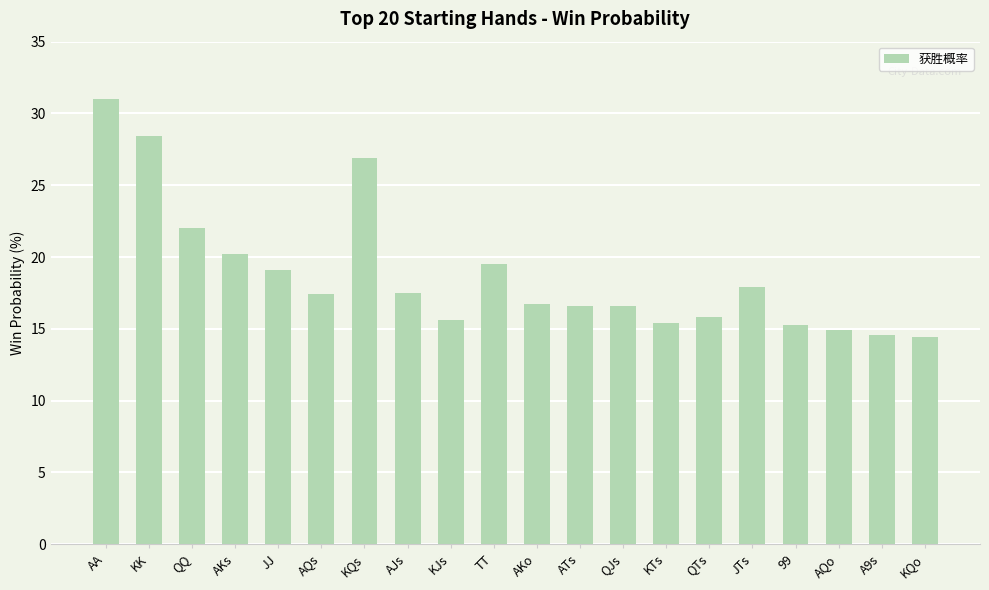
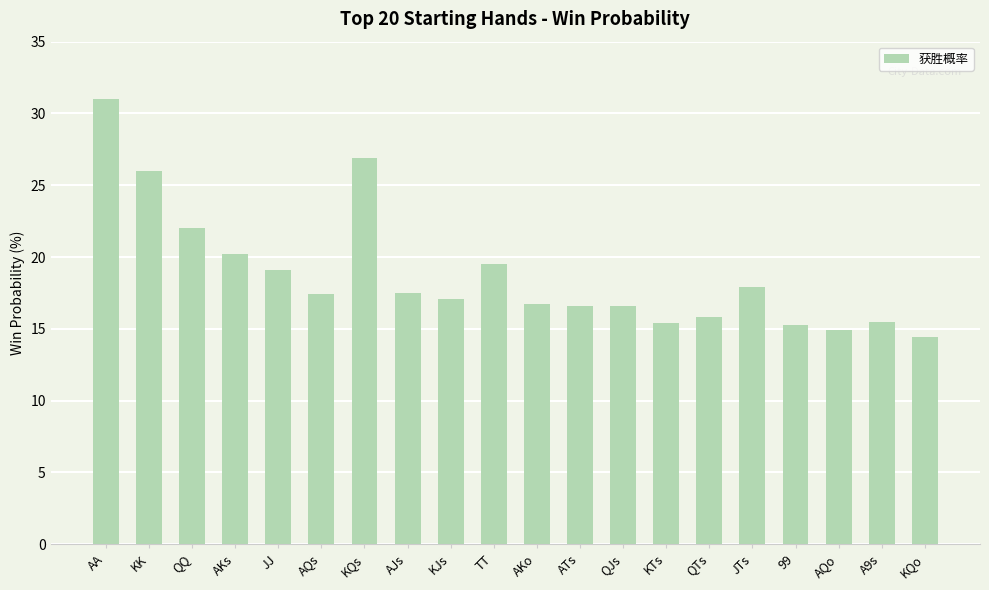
  {
    "AA": 31.0,
-   "KK": 28.4,
+   "KK": 26.0,
    "QQ": 22.0,
    "AKs": 20.2,
    "JJ": 19.1,
    "AQs": 17.4,
    "KQs": 26.9,
    "AJs": 17.5,
-   "KJs": 15.6,
+   "KJs": 17.1,
    "TT": 19.5,
    "AKo": 16.7,
    "ATs": 16.6,
    "QJs": 16.6,
    "KTs": 15.4,
    "QTs": 15.8,
    "JTs": 17.9,
    "99": 15.3,
    "AQo": 14.9,
-   "A9s": 14.6,
+   "A9s": 15.5,
    "KQo": 14.4
  }
